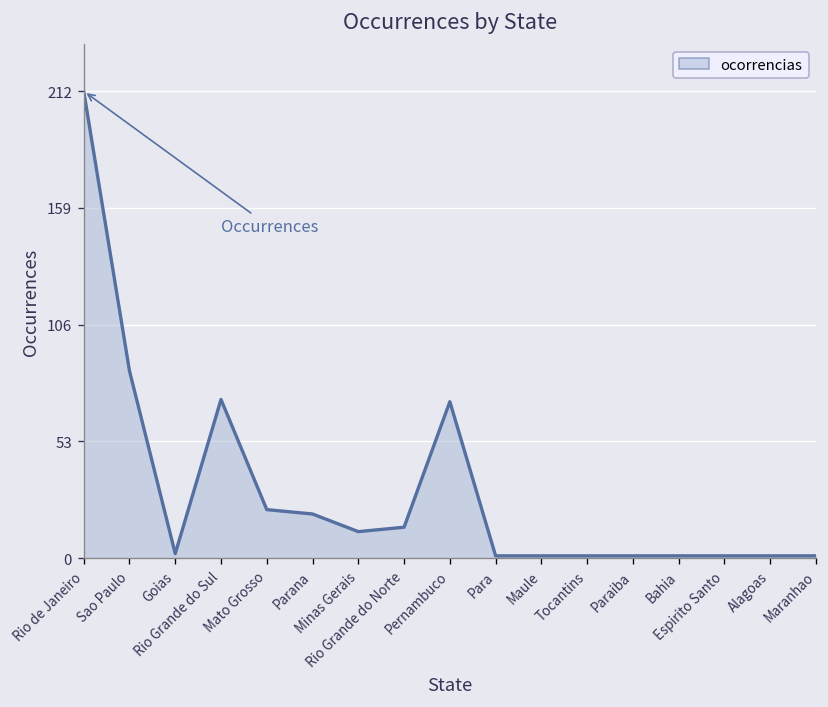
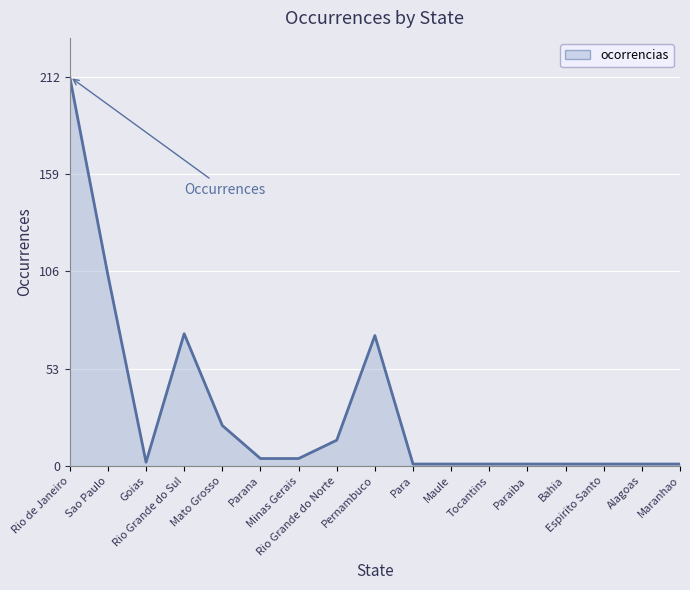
  {
    "Rio de Janeiro": 212,
-   "Sao Paulo": 85,
+   "Sao Paulo": 104,
    "Goias": 2,
    "Rio Grande do Sul": 72,
    "Mato Grosso": 22,
-   "Parana": 20,
-   "Minas Gerais": 12,
+   "Parana": 4,
+   "Minas Gerais": 4,
    "Rio Grande do Norte": 14,
    "Pernambuco": 71,
    "Para": 1,
    "Maule": 1,
    "Tocantins": 1,
    "Paraiba": 1,
    "Bahia": 1,
    "Espirito Santo": 1,
    "Alagoas": 1,
    "Maranhao": 1
  }
